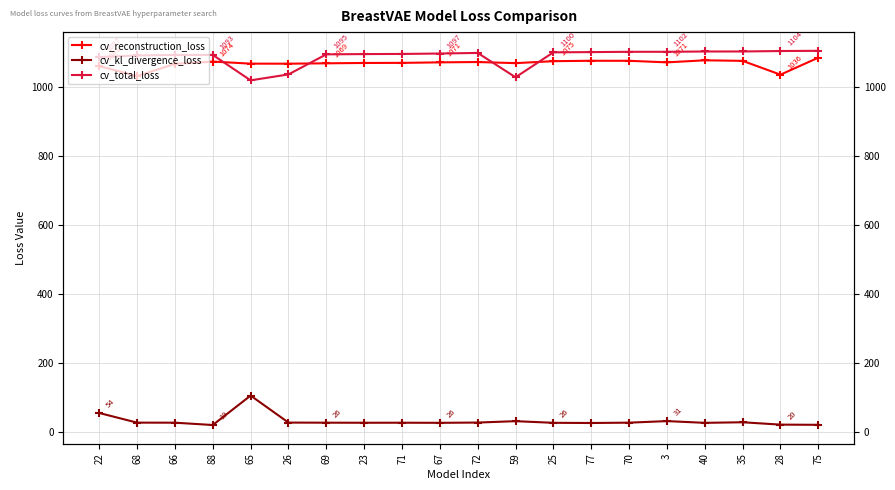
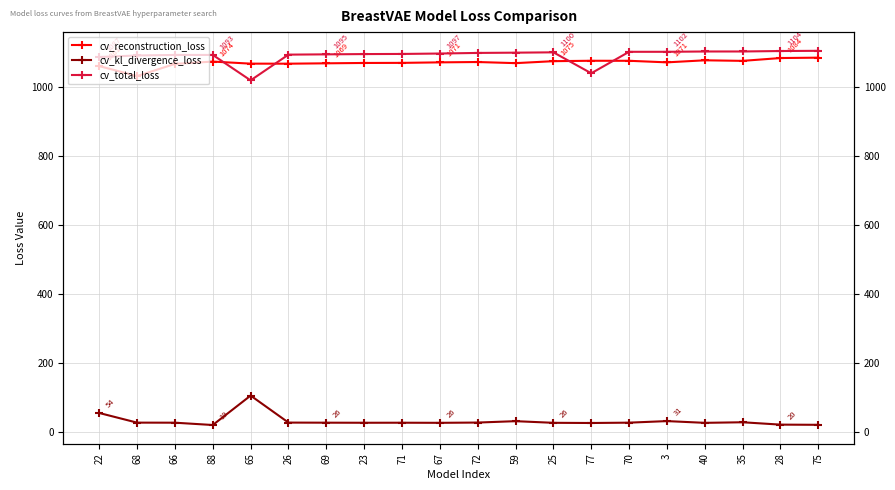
  {
    "cv_reconstruction_loss": {
-     "28": 1036
+     "28": 1084
    },
    "cv_kl_divergence_loss": {
      "22": 54,
      "88": 19,
      "69": 26,
      "67": 26,
      "25": 26,
      "3": 31,
      "28": 20
    },
    "cv_total_loss": {
      "65": 1020,
-     "26": 1040,
+     "26": 1090,
      "71": 1100,
      "72": 1100,
-     "59": 1030,
-     "77": 1100,
+     "59": 1100,
+     "77": 1040,
      "70": 1100,
      "40": 1100,
      "35": 1100,
      "75": 1100
    }
  }
